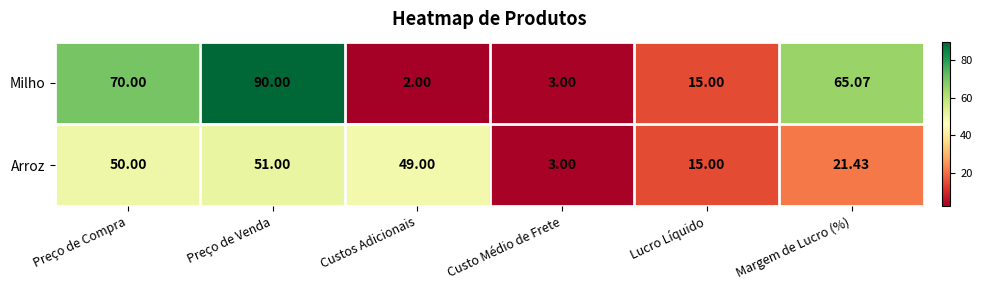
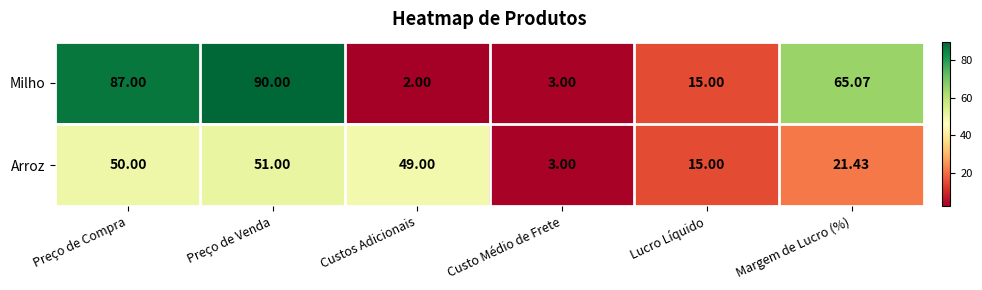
  {
    "Milho": {
-     "Preço de Compra": 70.00,
+     "Preço de Compra": 87.00,
      "Preço de Venda": 90.00,
      "Custos Adicionais": 2.00,
      "Custo Médio de Frete": 3.00,
      "Lucro Líquido": 15.00,
      "Margem de Lucro (%)": 65.07
    },
    "Arroz": {
      "Preço de Compra": 50.00,
      "Preço de Venda": 51.00,
      "Custos Adicionais": 49.00,
      "Custo Médio de Frete": 3.00,
      "Lucro Líquido": 15.00,
      "Margem de Lucro (%)": 21.43
    }
  }
